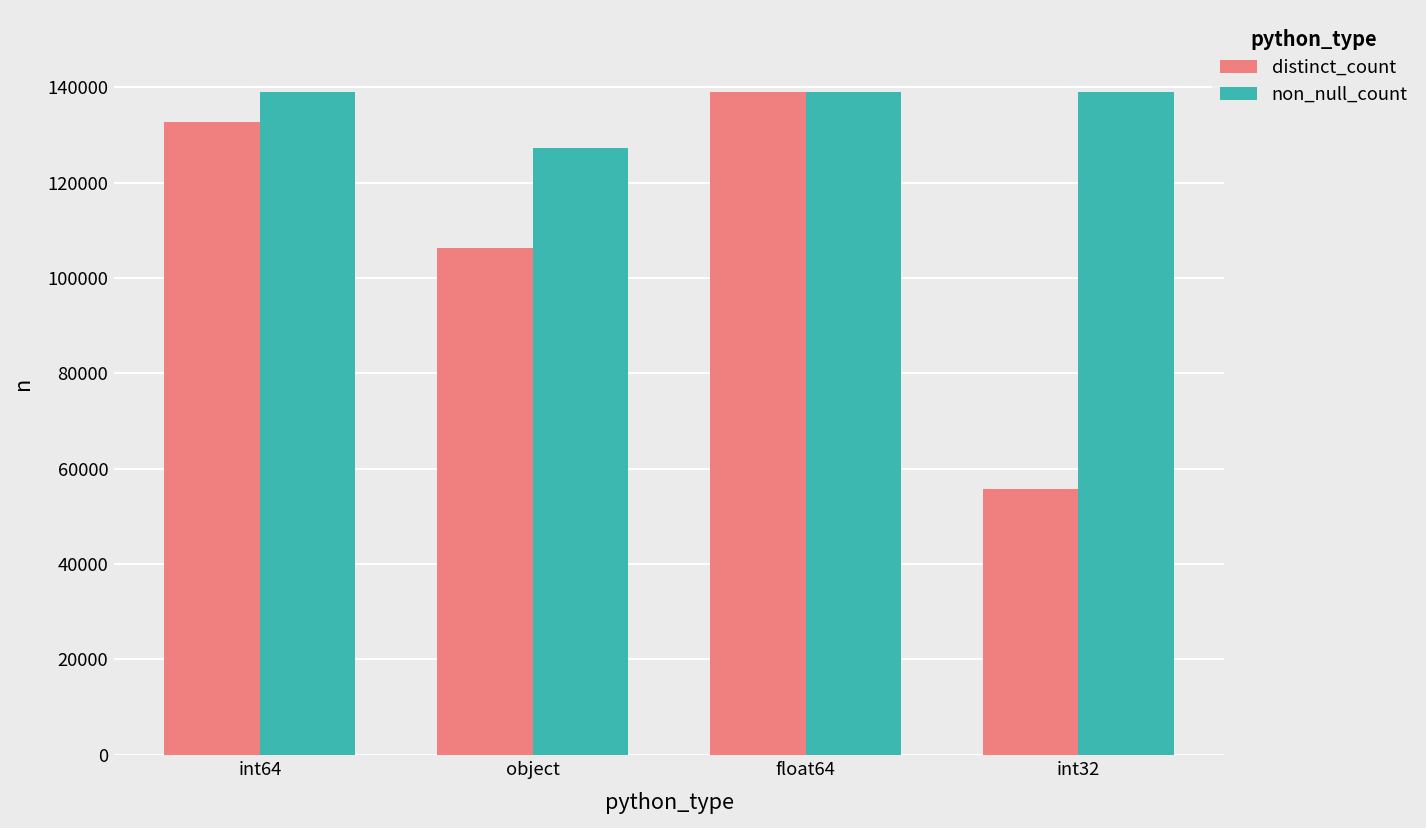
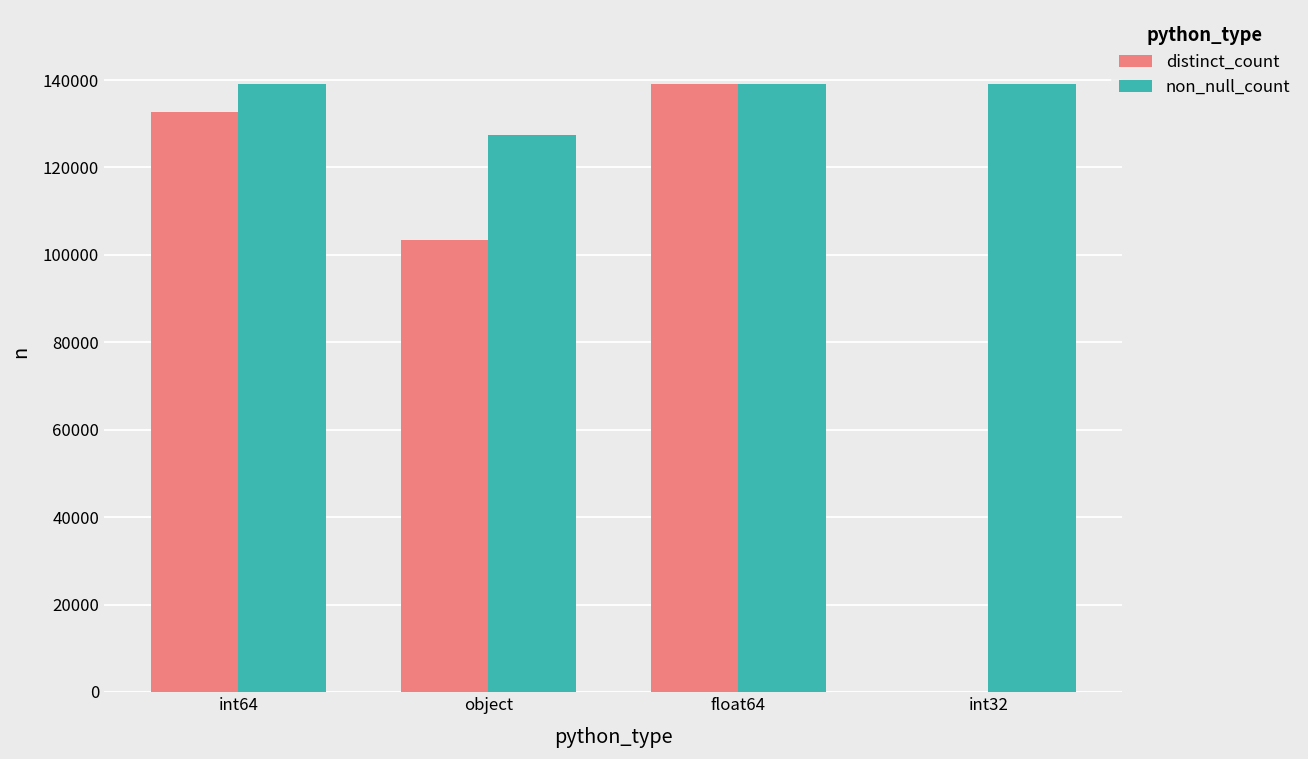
  {
    "distinct_count": {
      "int64": 133000,
-     "object": 106000,
+     "object": 103000,
      "float64": 139000,
-     "int32": 56000
+     "int32": 0
    },
    "non_null_count": {
      "int64": 139000,
      "object": 127000,
      "float64": 139000,
      "int32": 139000
    }
  }
